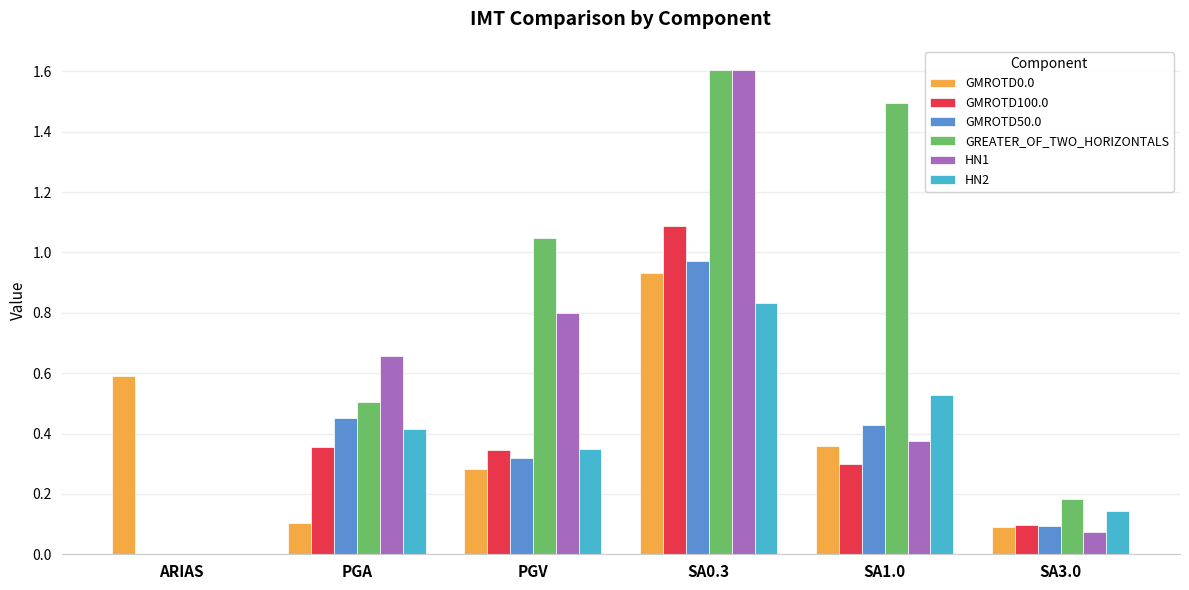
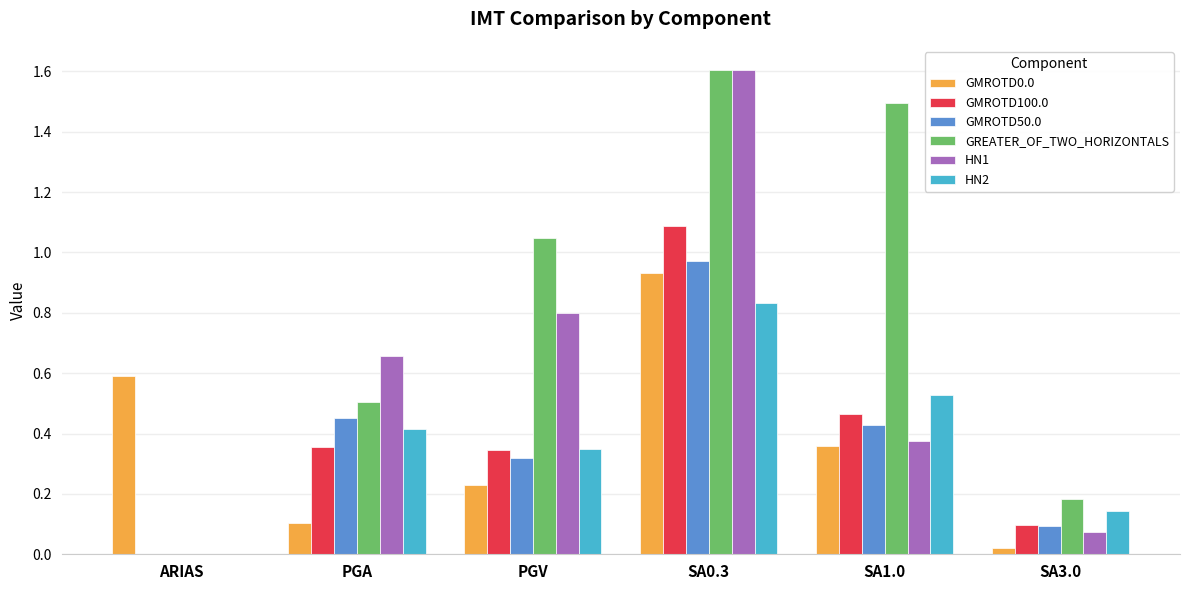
  {
    "GMROTD0.0": {
      "ARIAS": 0.59,
      "PGA": 0.10,
-     "PGV": 0.28,
+     "PGV": 0.23,
      "SA0.3": 0.93,
      "SA1.0": 0.36,
-     "SA3.0": 0.09
+     "SA3.0": 0.02
    },
    "GMROTD100.0": {
      "PGA": 0.35,
      "PGV": 0.34,
      "SA0.3": 1.09,
-     "SA1.0": 0.30,
+     "SA1.0": 0.46,
      "SA3.0": 0.10
    },
    "GREATER_OF_TWO_HORIZONTALS": {
      "PGA": 0.51,
      "PGV": 1.05,
      "SA0.3": 1.60,
      "SA1.0": 1.49,
      "SA3.0": 0.18
    },
    "HN1": {
      "PGA": 0.66,
      "PGV": 0.80,
      "SA0.3": 1.60,
      "SA1.0": 0.37,
      "SA3.0": 0.07
    }
  }
